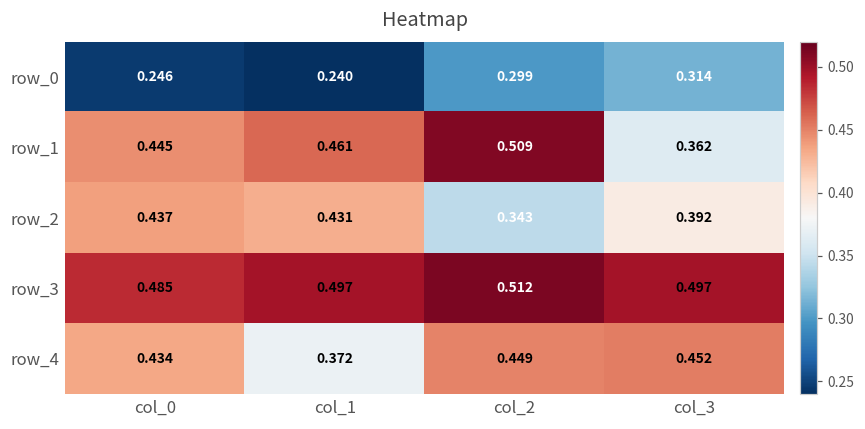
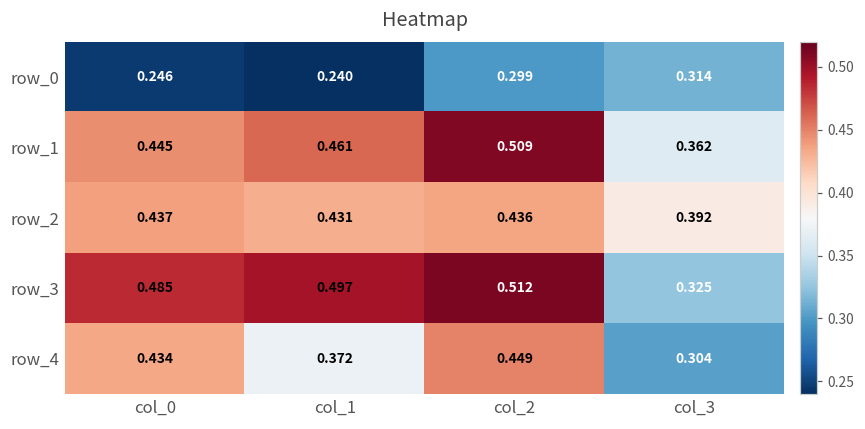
  {
    "row_0": {
      "col_0": 0.246,
      "col_1": 0.240,
      "col_2": 0.299,
      "col_3": 0.314
    },
    "row_1": {
      "col_0": 0.445,
      "col_1": 0.461,
      "col_2": 0.509,
      "col_3": 0.362
    },
    "row_2": {
      "col_0": 0.437,
      "col_1": 0.431,
-     "col_2": 0.343,
+     "col_2": 0.436,
      "col_3": 0.392
    },
    "row_3": {
      "col_0": 0.485,
      "col_1": 0.497,
      "col_2": 0.512,
-     "col_3": 0.497
+     "col_3": 0.325
    },
    "row_4": {
      "col_0": 0.434,
      "col_1": 0.372,
      "col_2": 0.449,
-     "col_3": 0.452
+     "col_3": 0.304
    }
  }
